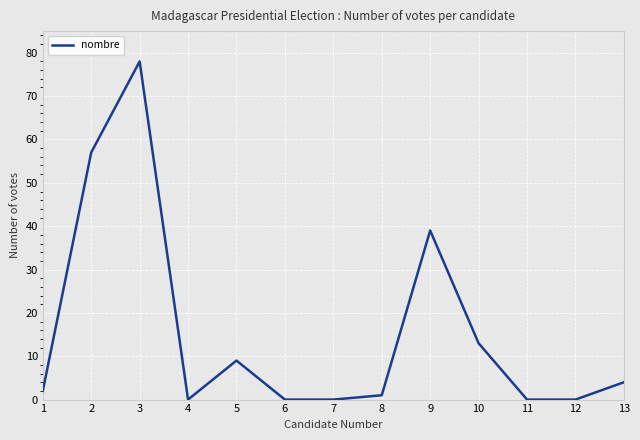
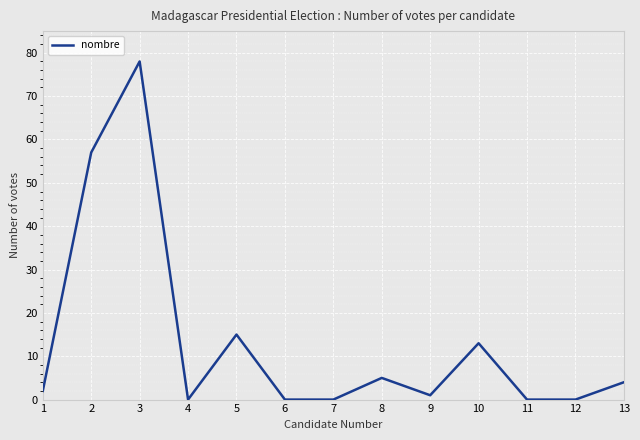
  {
    "1": 2,
    "2": 57,
    "3": 78,
    "4": 0,
-   "5": 9,
+   "5": 15,
    "6": 0,
    "7": 0,
-   "8": 1,
-   "9": 39,
+   "8": 5,
+   "9": 1,
    "10": 13,
    "11": 0,
    "12": 0,
    "13": 4
  }
